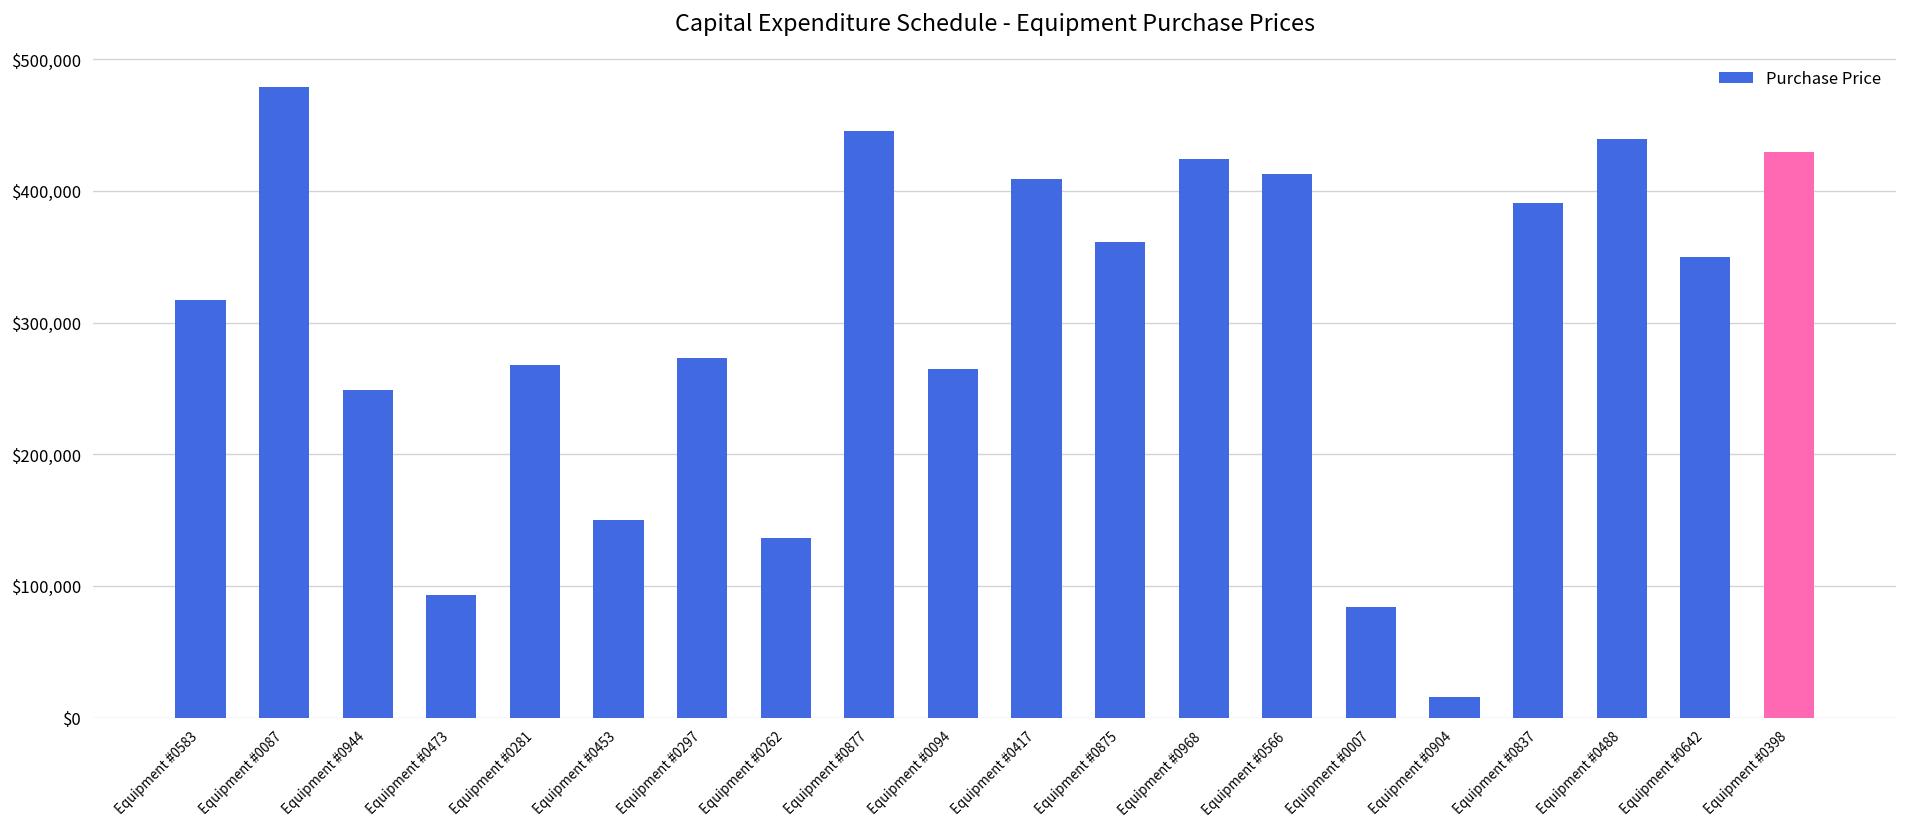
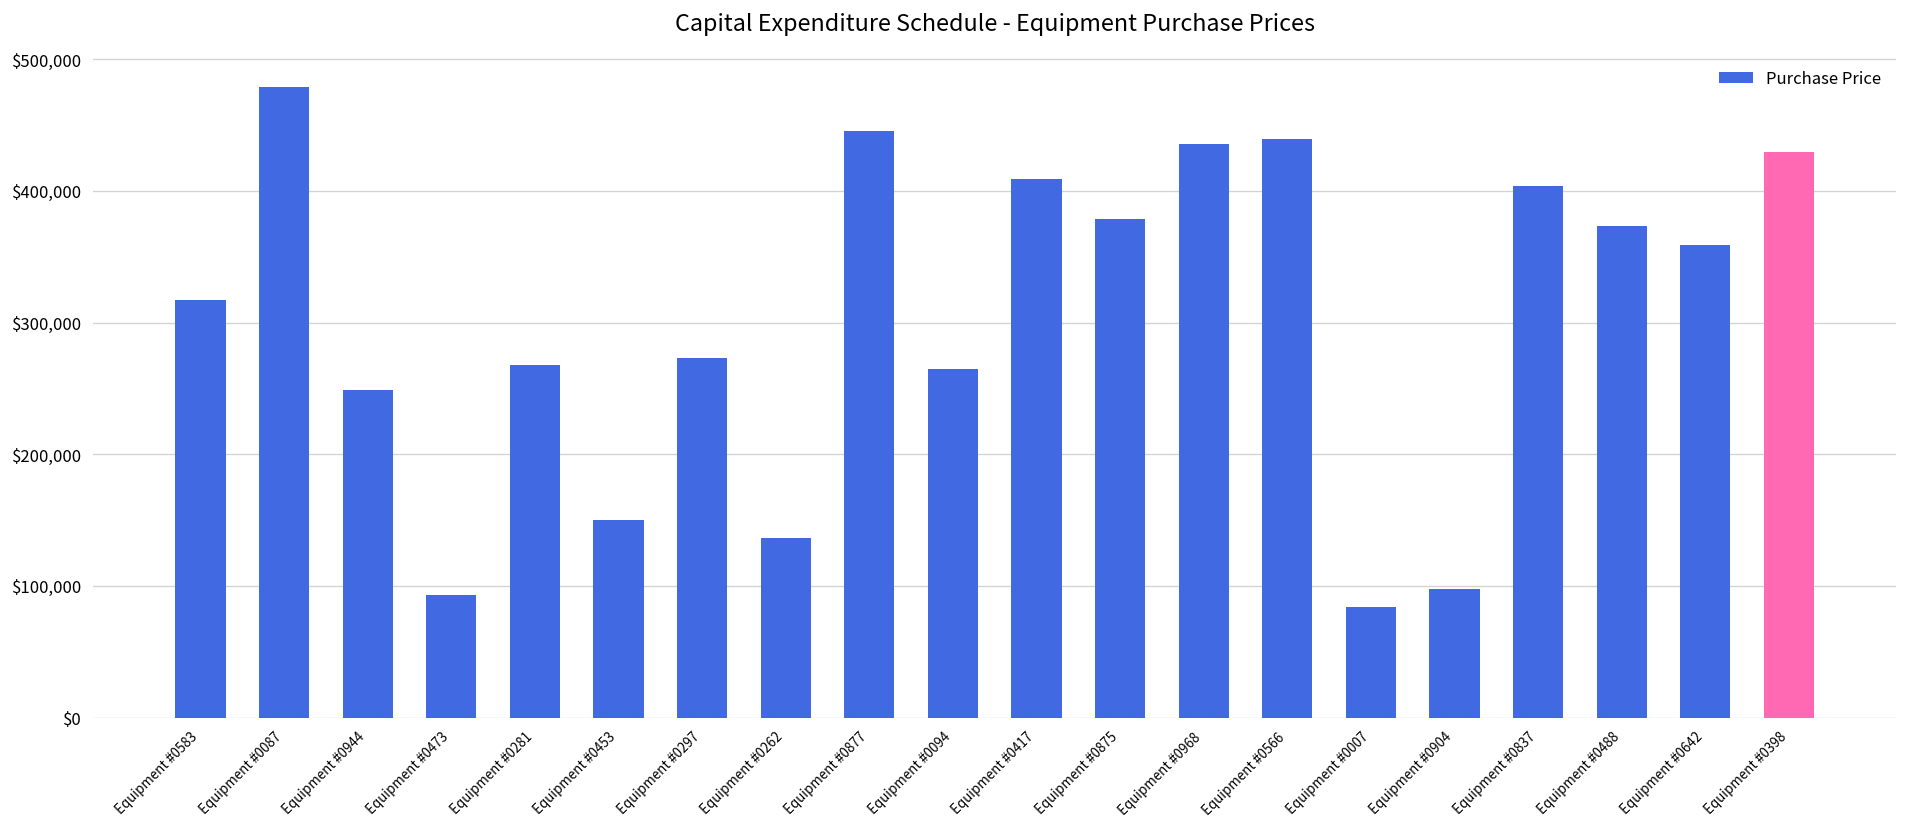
  {
    "Equipment #0583": "$317,000",
    "Equipment #0087": "$479,000",
    "Equipment #0944": "$249,000",
    "Equipment #0473": "$93,000",
    "Equipment #0281": "$268,000",
    "Equipment #0453": "$150,000",
    "Equipment #0297": "$273,000",
    "Equipment #0262": "$136,000",
    "Equipment #0877": "$445,000",
    "Equipment #0094": "$264,000",
    "Equipment #0417": "$409,000",
-   "Equipment #0875": "$361,000",
-   "Equipment #0968": "$424,000",
-   "Equipment #0566": "$413,000",
+   "Equipment #0875": "$379,000",
+   "Equipment #0968": "$435,000",
+   "Equipment #0566": "$439,000",
    "Equipment #0007": "$84,000",
-   "Equipment #0904": "$16,000",
-   "Equipment #0837": "$391,000",
-   "Equipment #0488": "$439,000",
-   "Equipment #0642": "$350,000",
+   "Equipment #0904": "$98,000",
+   "Equipment #0837": "$404,000",
+   "Equipment #0488": "$373,000",
+   "Equipment #0642": "$359,000",
    "Equipment #0398": "$430,000"
  }
